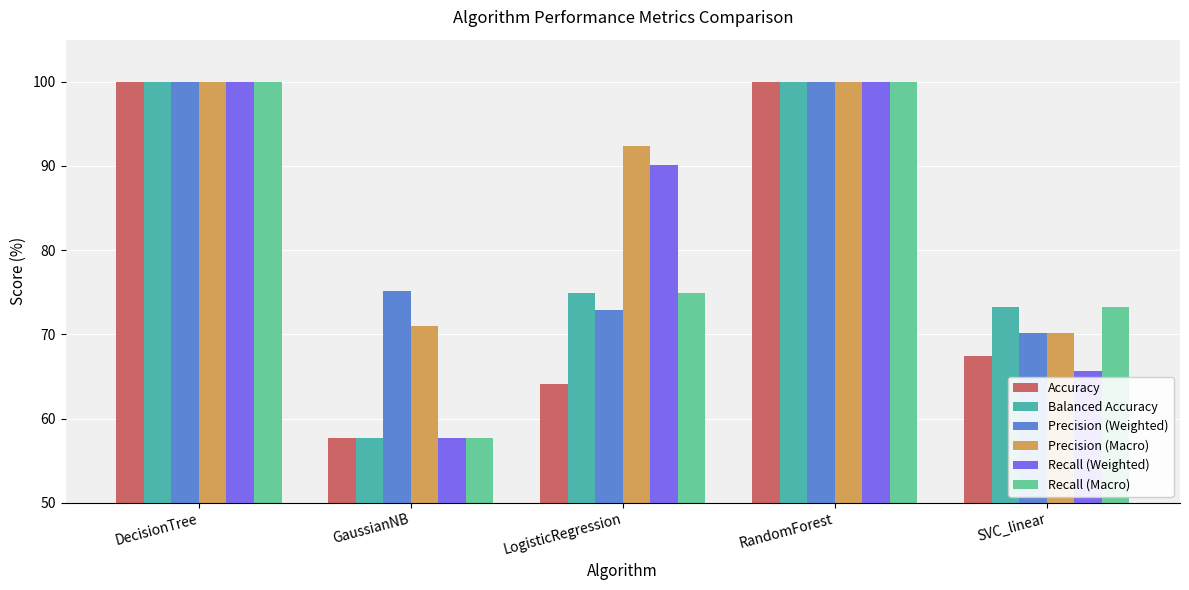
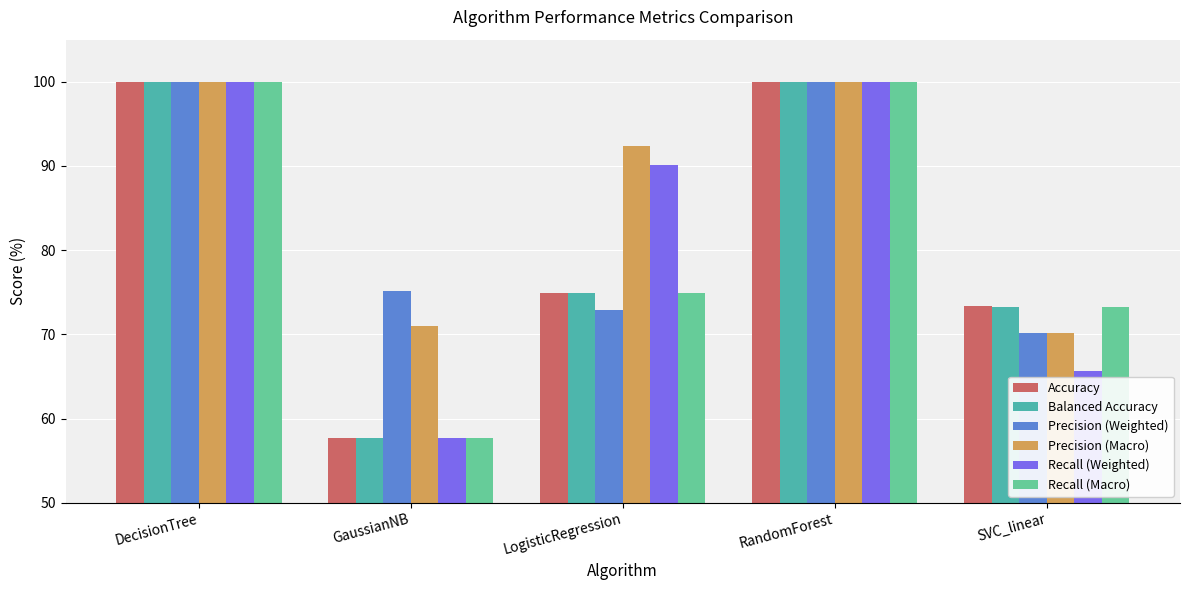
  {
    "Accuracy": {
      "DecisionTree": 100,
      "GaussianNB": 58,
-     "LogisticRegression": 64,
+     "LogisticRegression": 75,
      "RandomForest": 100,
-     "SVC_linear": 67
+     "SVC_linear": 73
    },
    "Precision (Macro)": {
      "DecisionTree": 100,
      "GaussianNB": 71,
      "LogisticRegression": 92,
      "RandomForest": 100,
      "SVC_linear": 70
    }
  }
